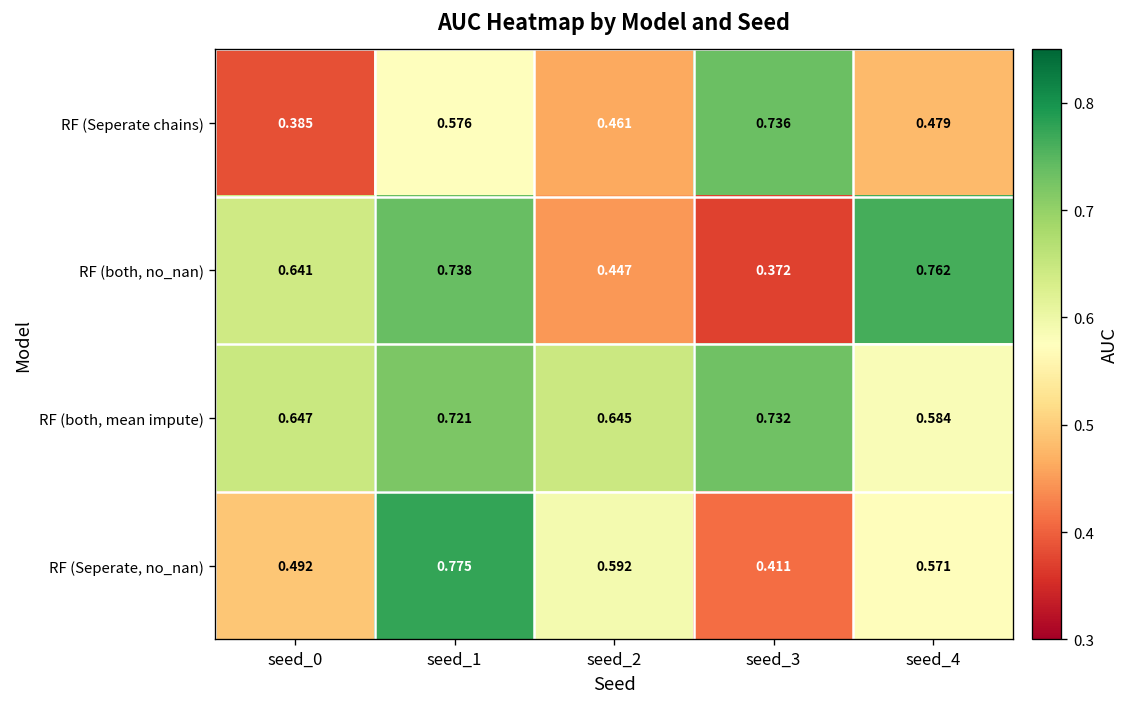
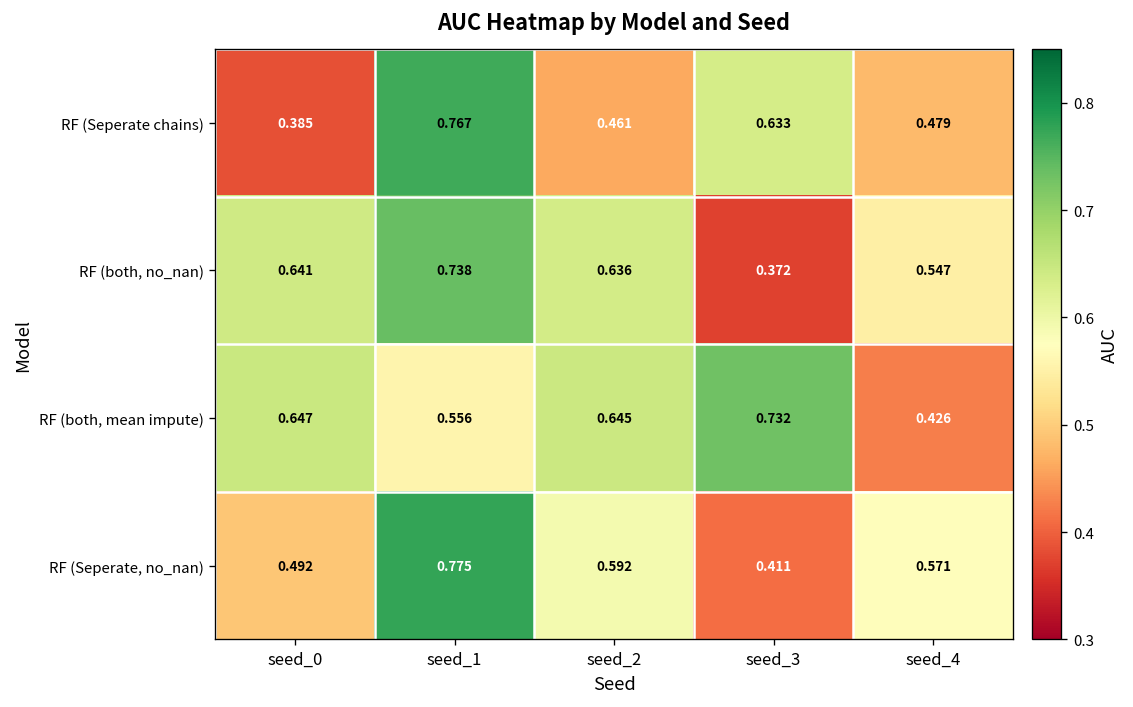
  {
    "RF (Seperate chains)": {
      "seed_0": 0.385,
-     "seed_1": 0.576,
+     "seed_1": 0.767,
      "seed_2": 0.461,
-     "seed_3": 0.736,
+     "seed_3": 0.633,
      "seed_4": 0.479
    },
    "RF (both, no_nan)": {
      "seed_0": 0.641,
      "seed_1": 0.738,
-     "seed_2": 0.447,
+     "seed_2": 0.636,
      "seed_3": 0.372,
-     "seed_4": 0.762
+     "seed_4": 0.547
    },
    "RF (both, mean impute)": {
      "seed_0": 0.647,
-     "seed_1": 0.721,
+     "seed_1": 0.556,
      "seed_2": 0.645,
      "seed_3": 0.732,
-     "seed_4": 0.584
+     "seed_4": 0.426
    },
    "RF (Seperate, no_nan)": {
      "seed_0": 0.492,
      "seed_1": 0.775,
      "seed_2": 0.592,
      "seed_3": 0.411,
      "seed_4": 0.571
    }
  }
